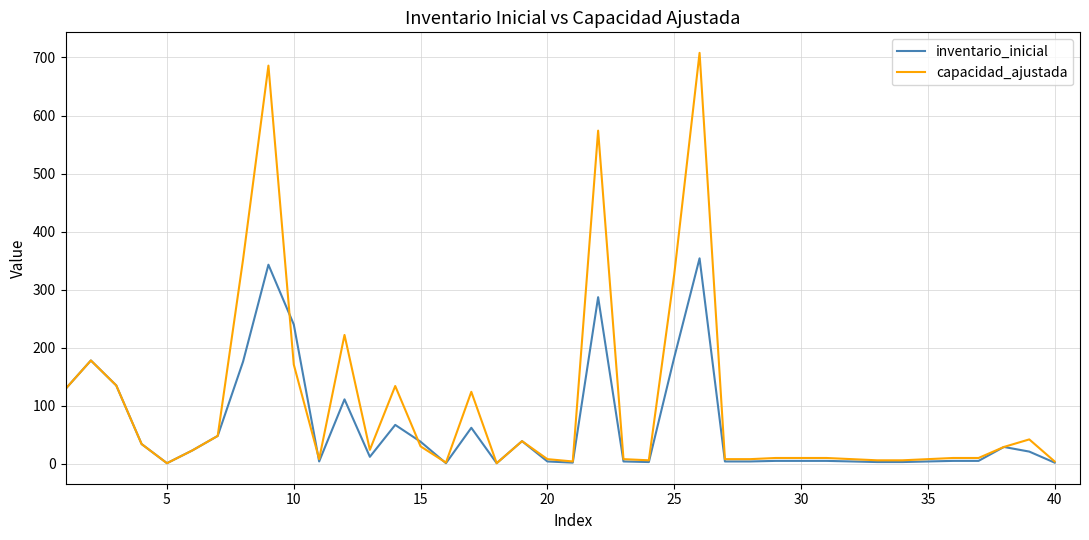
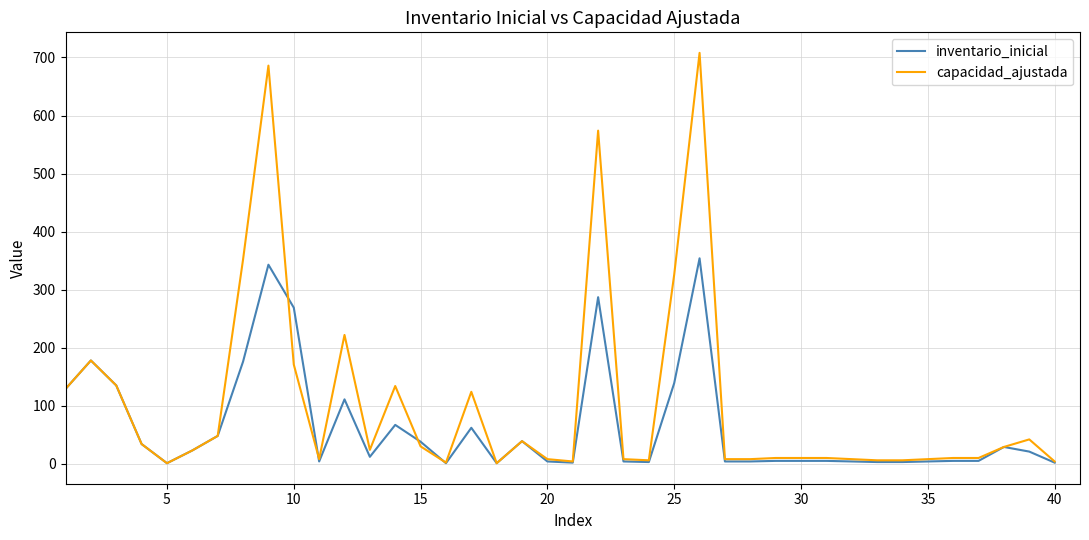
  {
    "inventario_inicial": {
-     "10": 240,
+     "10": 270,
      "15": 40,
-     "25": 180,
+     "25": 140,
      "30": 10
    },
    "capacidad_ajustada": {
      "10": 170,
      "15": 30,
      "25": 330,
      "30": 10
    }
  }
